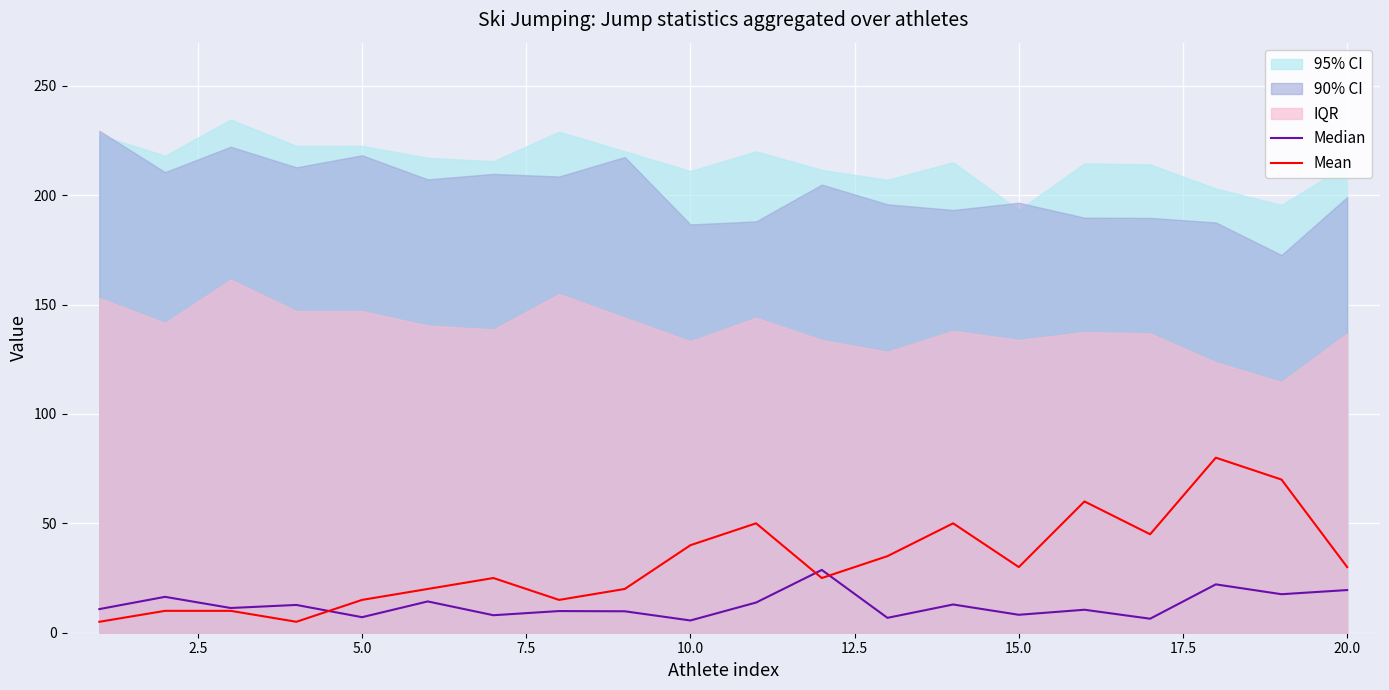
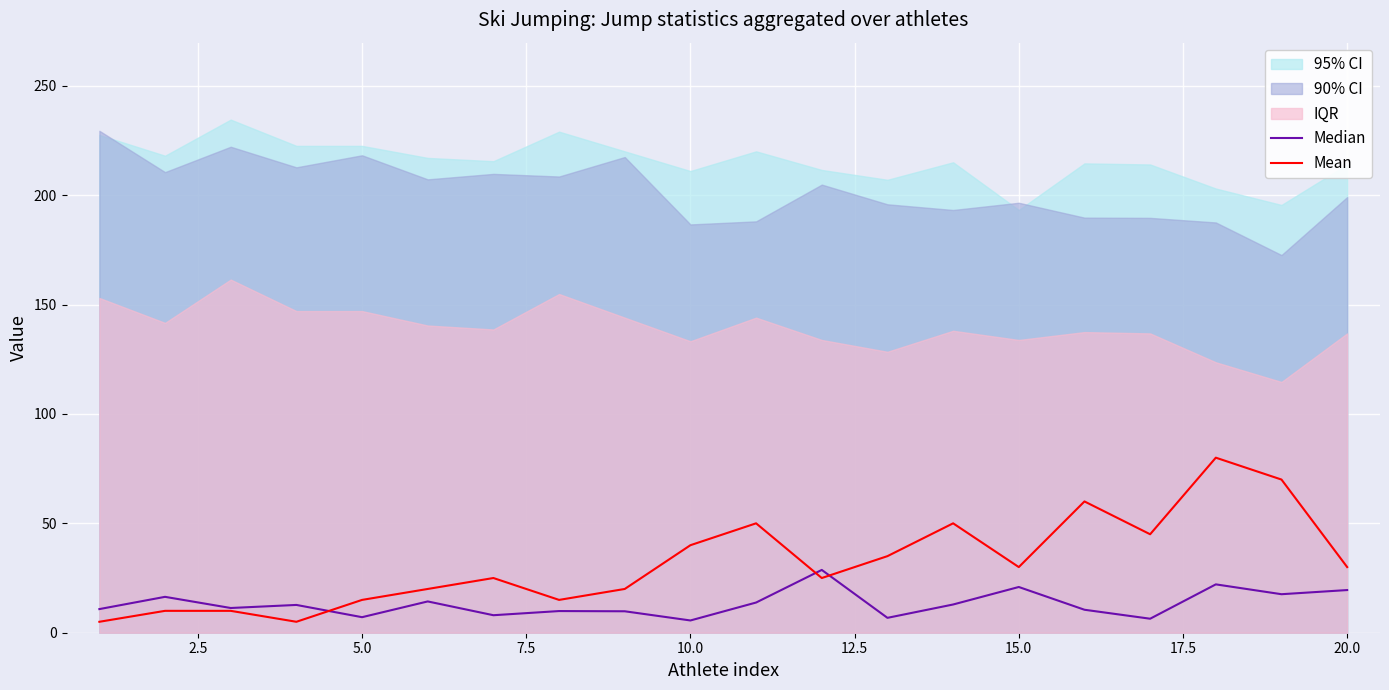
  {
    "Median": {
      "5.0": 7,
      "10.0": 6,
-     "15.0": 8,
+     "15.0": 21,
      "20.0": 20
    },
    "95% CI": {
      "5.0": 223,
      "10.0": 211,
      "15.0": 193
    },
    "Mean": {
      "5.0": 15,
      "10.0": 40,
      "15.0": 30,
      "20.0": 30
    },
    "90% CI": {
      "5.0": 218,
      "10.0": 187,
      "15.0": 197,
      "20.0": 199
    },
    "IQR": {
      "5.0": 147,
      "10.0": 133,
      "15.0": 134,
      "20.0": 137
    }
  }
